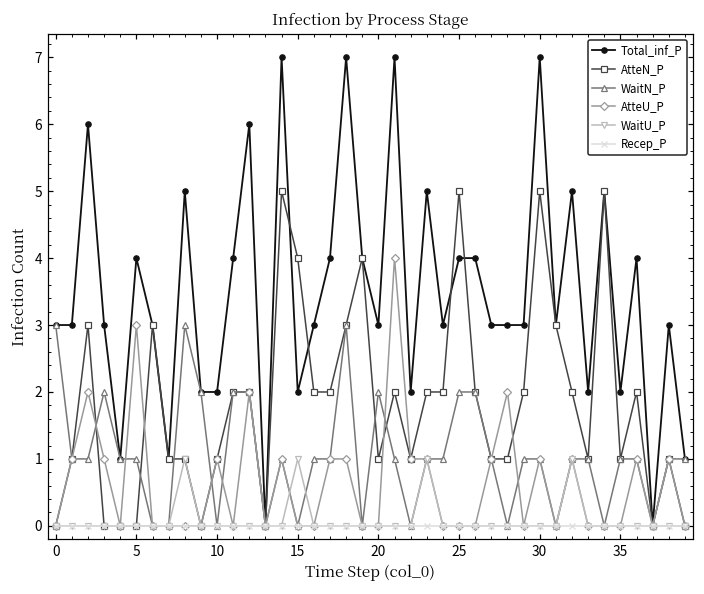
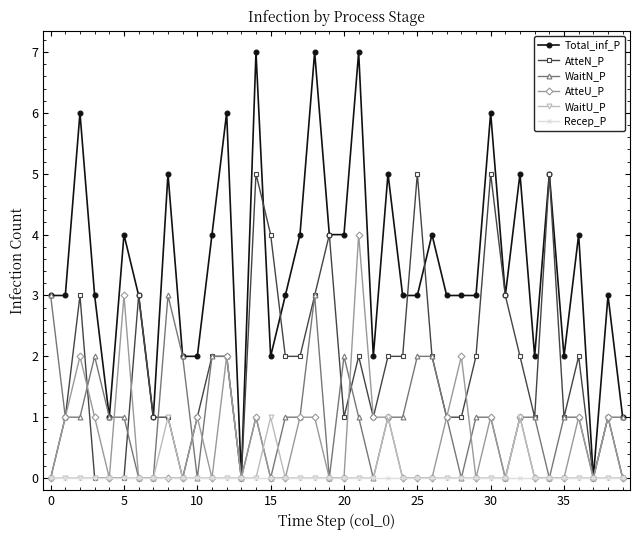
  {
    "Total_inf_P": {
      "5": 4,
      "10": 2,
      "15": 2,
-     "20": 3,
-     "25": 4,
-     "30": 7,
+     "20": 4,
+     "25": 3,
+     "30": 6,
      "35": 2
    },
    "AtteN_P": {
      "15": 4,
      "20": 1,
      "25": 5,
      "30": 5
    }
  }
